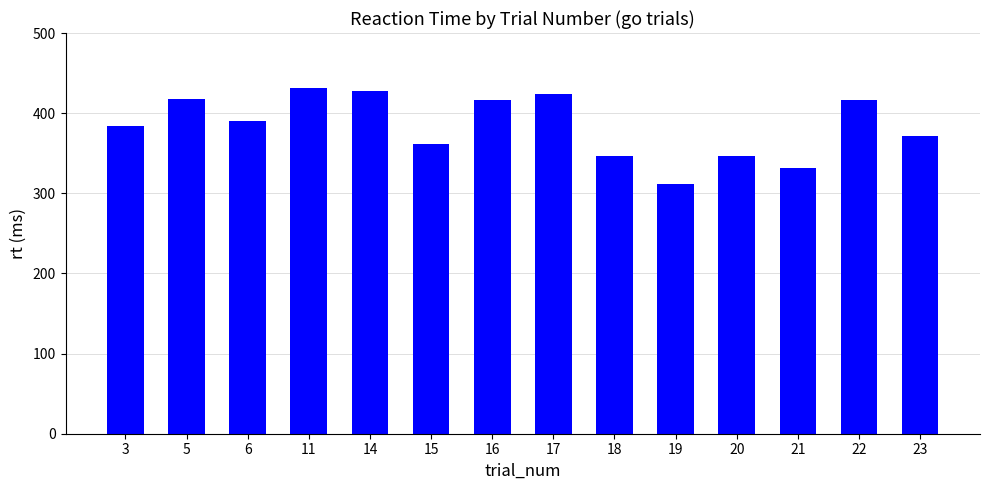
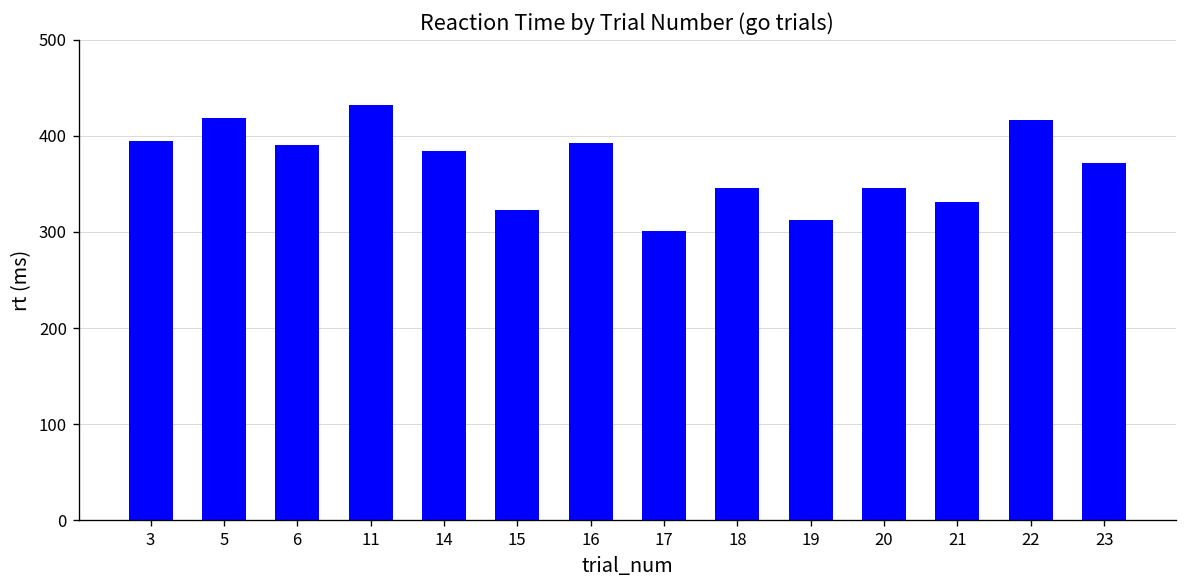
  {
-   "3": 380,
+   "3": 400,
    "5": 420,
    "6": 390,
    "11": 430,
-   "14": 430,
-   "15": 360,
-   "16": 420,
-   "17": 420,
+   "14": 380,
+   "15": 320,
+   "16": 390,
+   "17": 300,
    "18": 350,
    "19": 310,
    "20": 350,
    "21": 330,
    "22": 420,
    "23": 370
  }
